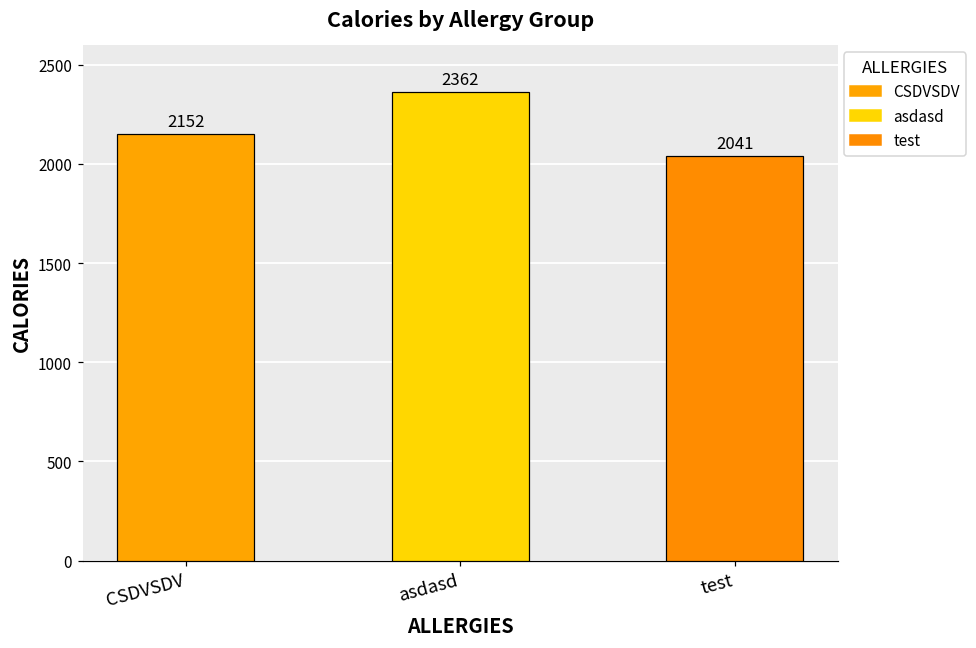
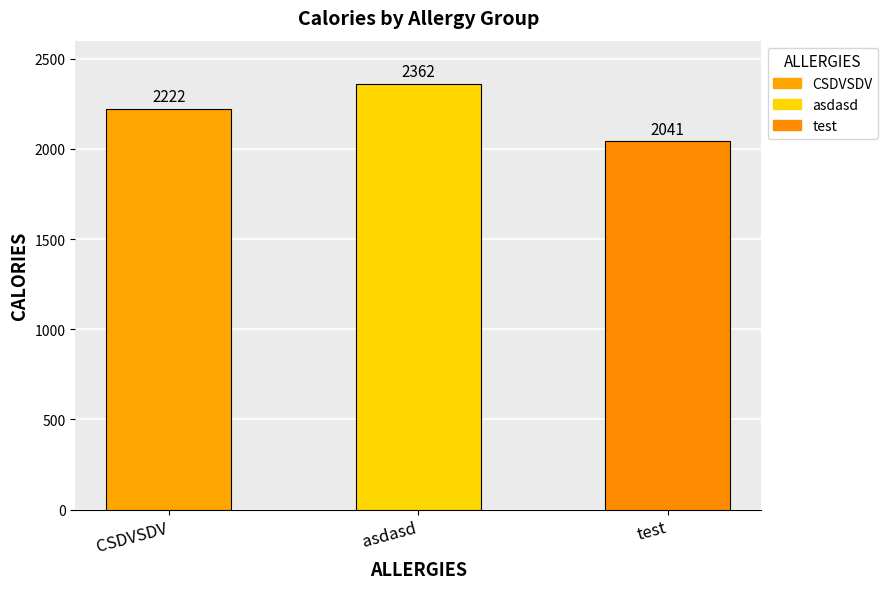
  {
-   "CSDVSDV": 2152,
+   "CSDVSDV": 2222,
    "asdasd": 2362,
    "test": 2041
  }
